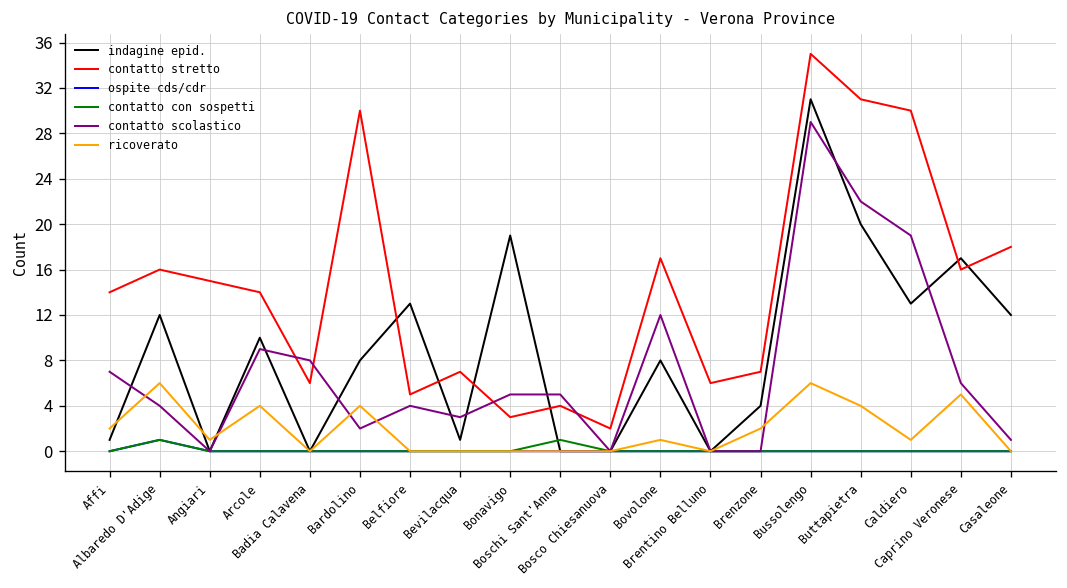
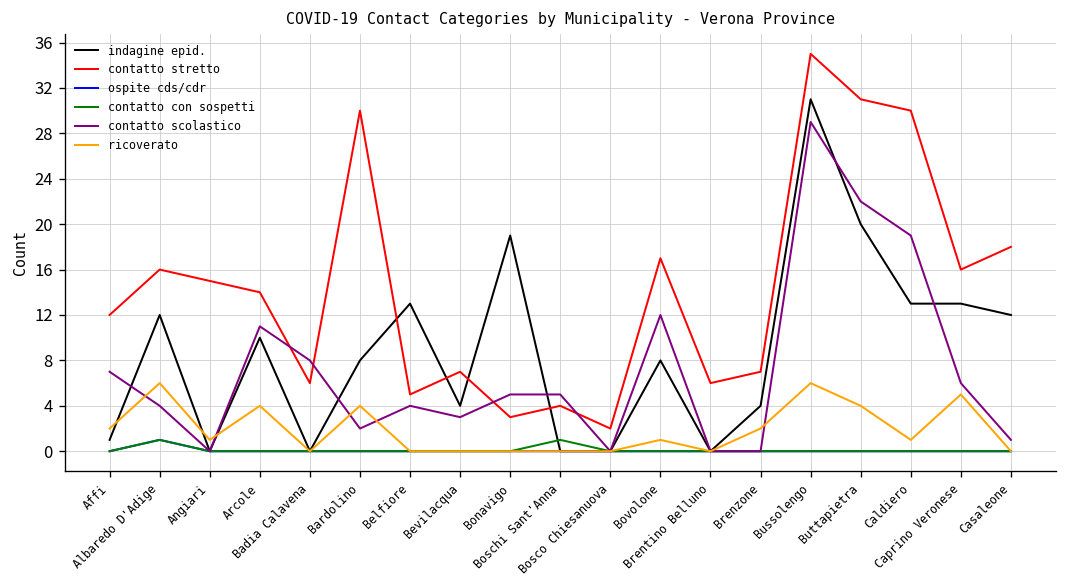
  {
    "indagine epid.": {
      "Affi": 1,
      "Albaredo D'Adige": 12,
      "Arcole": 10,
      "Bardolino": 8,
      "Belfiore": 13,
-     "Bevilacqua": 1,
+     "Bevilacqua": 4,
      "Bonavigo": 19,
      "Bovolone": 8,
      "Brenzone": 4,
      "Bussolengo": 31,
      "Buttapietra": 20,
      "Caldiero": 13,
-     "Caprino Veronese": 17,
+     "Caprino Veronese": 13,
      "Casaleone": 12
    },
    "contatto stretto": {
-     "Affi": 14,
+     "Affi": 12,
      "Albaredo D'Adige": 16,
      "Angiari": 15,
      "Arcole": 14,
      "Badia Calavena": 6,
      "Bardolino": 30,
      "Belfiore": 5,
      "Bevilacqua": 7,
      "Bonavigo": 3,
      "Boschi Sant'Anna": 4,
      "Bosco Chiesanuova": 2,
      "Bovolone": 17,
      "Brentino Belluno": 6,
      "Brenzone": 7,
      "Bussolengo": 35,
      "Buttapietra": 31,
      "Caldiero": 30,
      "Caprino Veronese": 16,
      "Casaleone": 18
    },
    "contatto con sospetti": {
      "Boschi Sant'Anna": 1
    },
    "contatto scolastico": {
      "Affi": 7,
      "Albaredo D'Adige": 4,
-     "Arcole": 9,
+     "Arcole": 11,
      "Badia Calavena": 8,
      "Bardolino": 2,
      "Belfiore": 4,
      "Bevilacqua": 3,
      "Bonavigo": 5,
      "Boschi Sant'Anna": 5,
      "Bovolone": 12,
      "Bussolengo": 29,
      "Buttapietra": 22,
      "Caldiero": 19,
      "Caprino Veronese": 6,
      "Casaleone": 1
    },
    "ricoverato": {
      "Affi": 2,
      "Albaredo D'Adige": 6,
      "Angiari": 1,
      "Arcole": 4,
      "Bardolino": 4,
      "Bovolone": 1,
      "Brenzone": 2,
      "Bussolengo": 6,
      "Buttapietra": 4,
      "Caldiero": 1,
      "Caprino Veronese": 5
    }
  }
